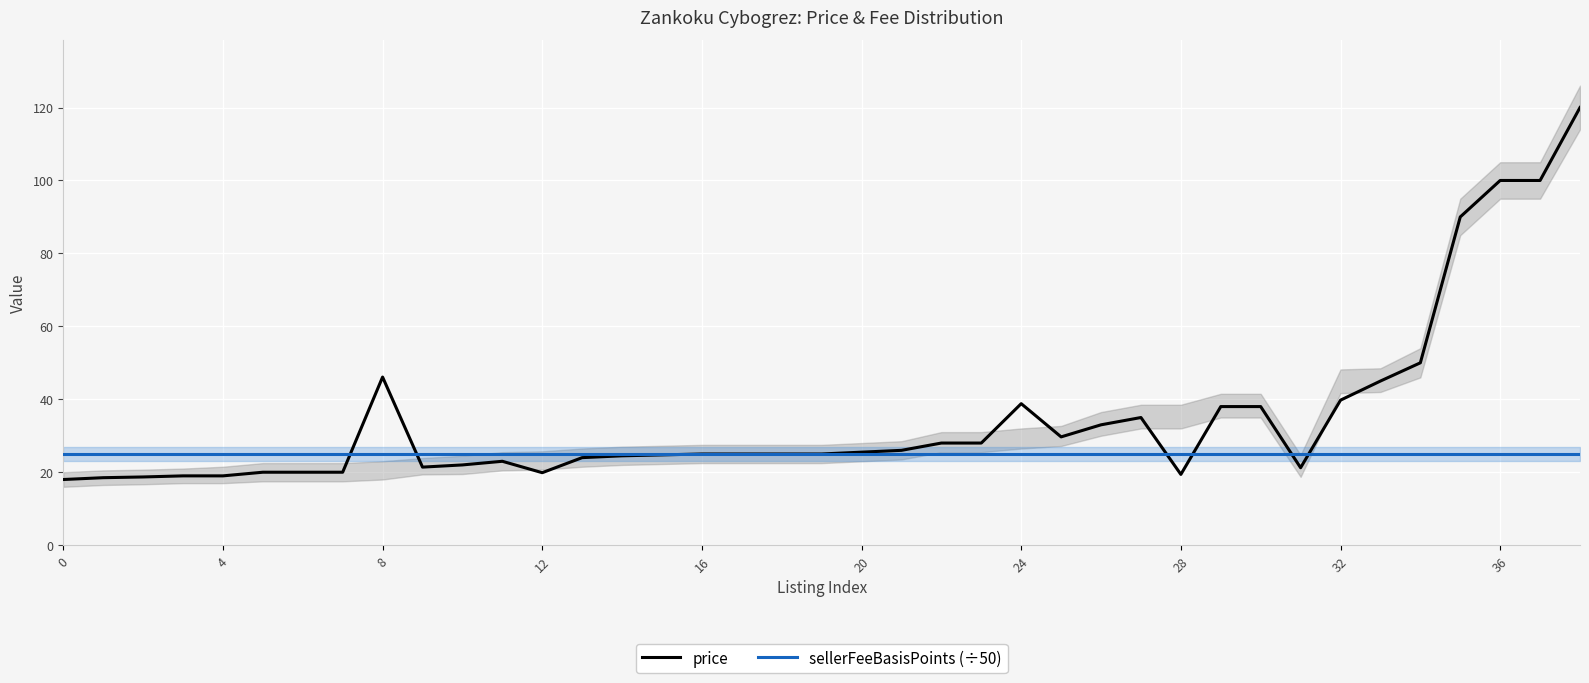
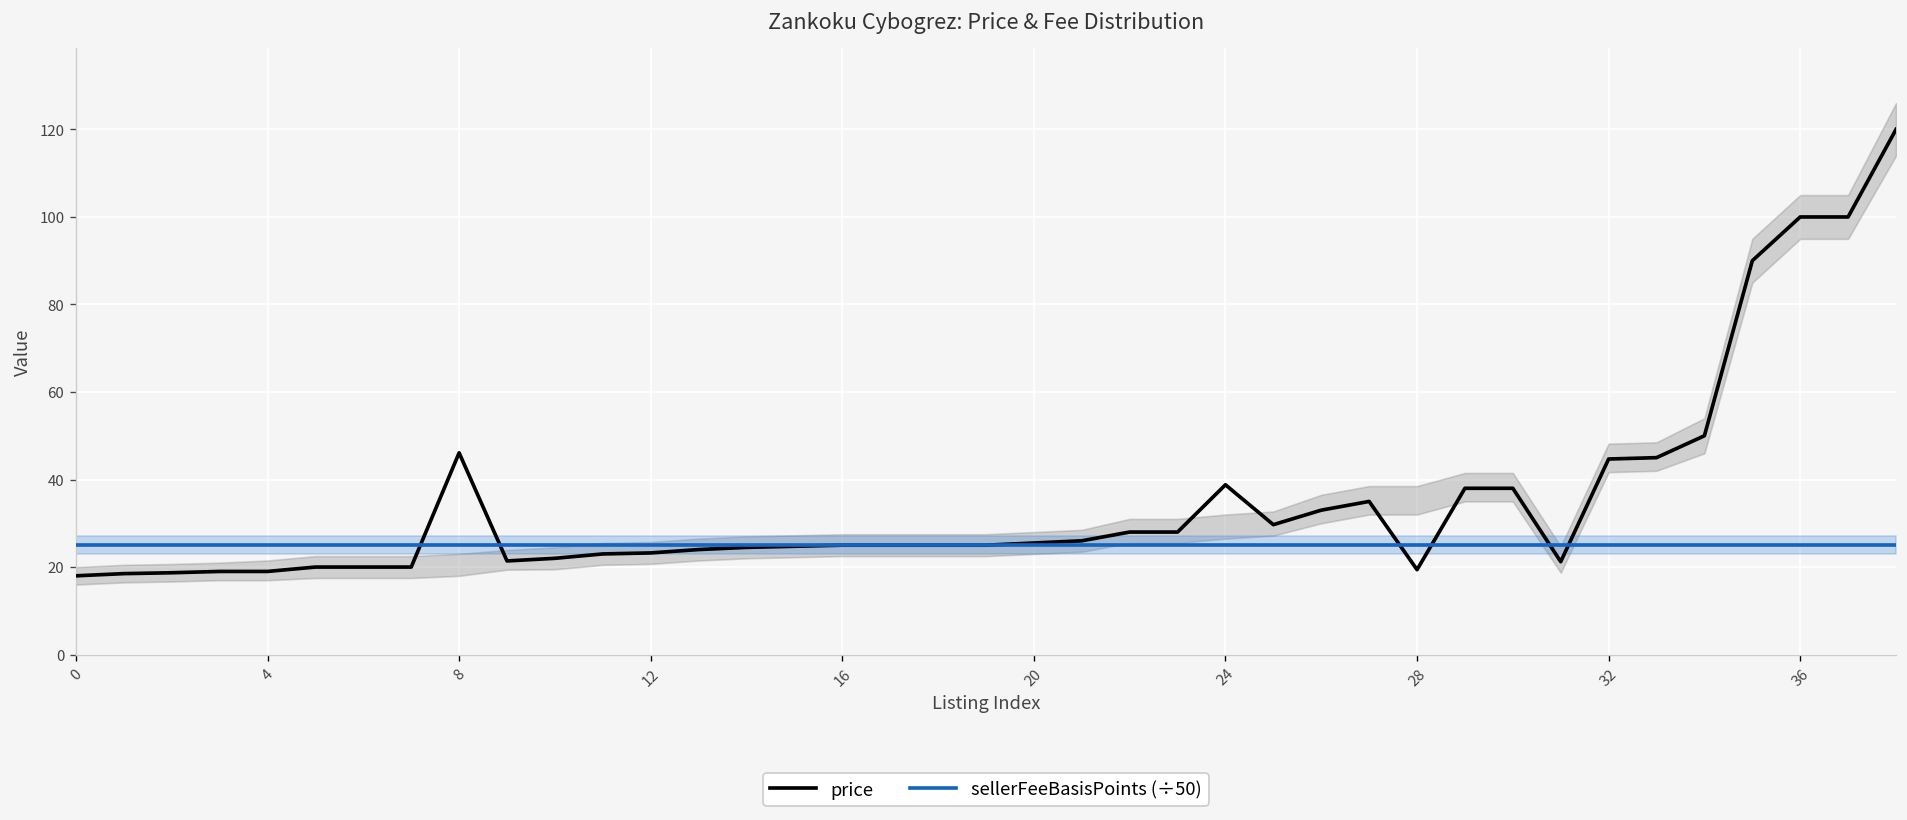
  {
    "price": {
      "0": 18,
      "4": 19,
      "8": 46,
-     "12": 20,
+     "12": 23,
      "24": 39,
      "28": 19,
-     "32": 40,
+     "32": 45,
      "36": 100
    },
    "sellerFeeBasisPoints (÷50)": {
      "0": 25,
      "4": 25,
      "8": 25,
      "12": 25,
      "24": 25,
      "28": 25,
      "32": 25,
      "36": 25
    }
  }
